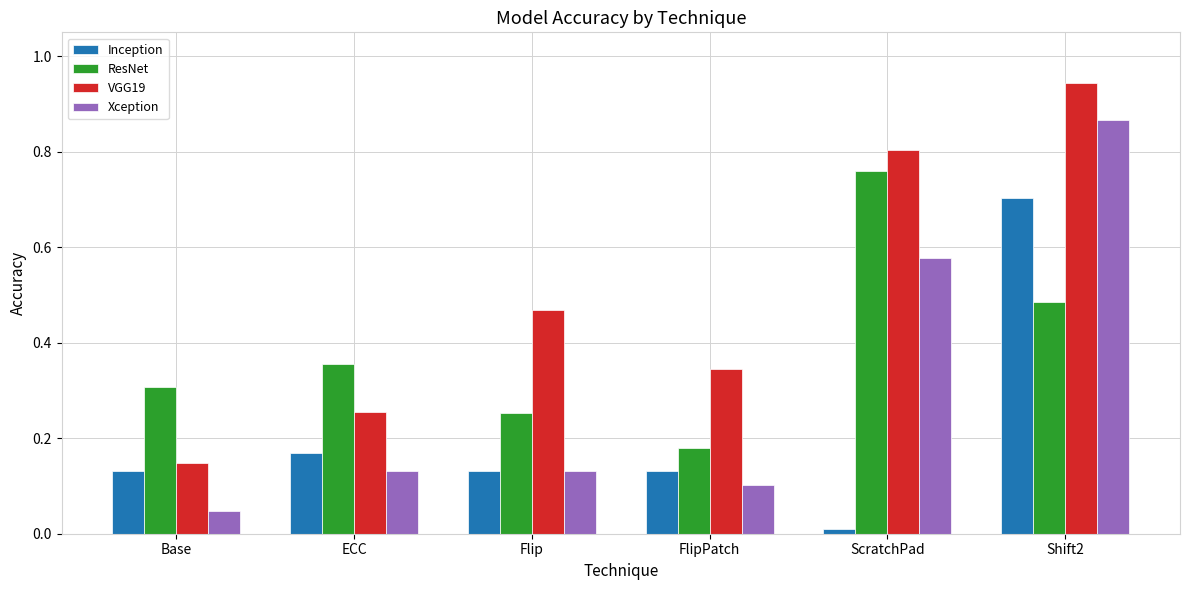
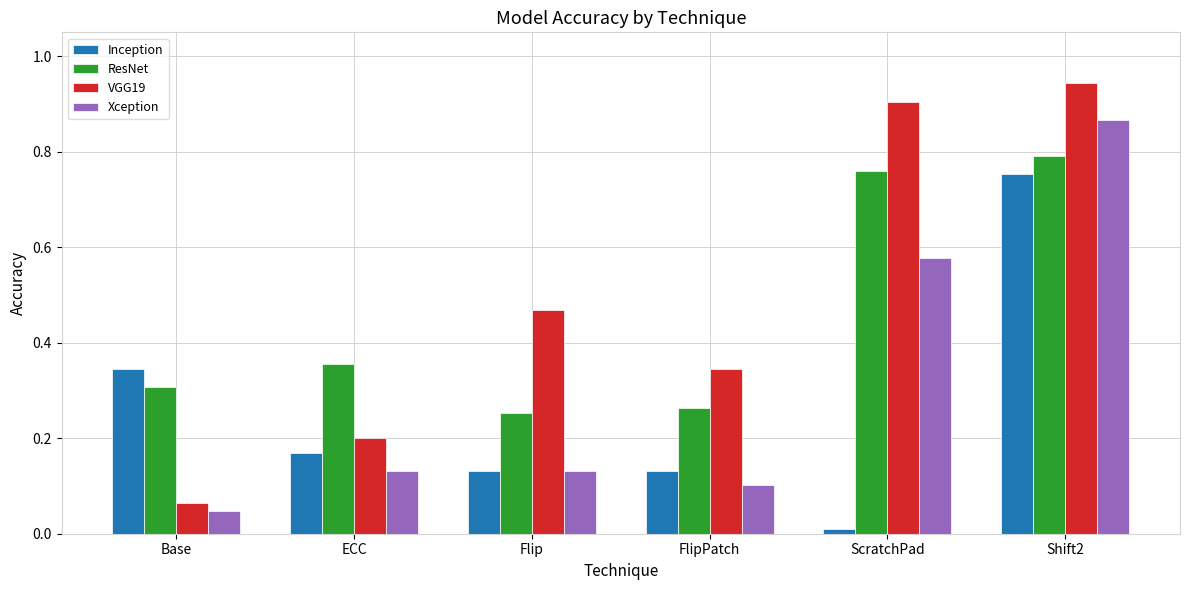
  {
    "Inception": {
-     "Base": 0.13,
+     "Base": 0.34,
      "ECC": 0.17,
      "Flip": 0.13,
      "FlipPatch": 0.13,
      "ScratchPad": 0.01,
-     "Shift2": 0.70
+     "Shift2": 0.75
    },
    "ResNet": {
      "Base": 0.31,
      "ECC": 0.36,
      "Flip": 0.25,
-     "FlipPatch": 0.18,
+     "FlipPatch": 0.26,
      "ScratchPad": 0.76,
-     "Shift2": 0.49
+     "Shift2": 0.79
    },
    "VGG19": {
-     "Base": 0.15,
-     "ECC": 0.25,
+     "Base": 0.06,
+     "ECC": 0.20,
      "Flip": 0.47,
      "FlipPatch": 0.34,
-     "ScratchPad": 0.80,
+     "ScratchPad": 0.90,
      "Shift2": 0.94
    },
    "Xception": {
      "Base": 0.05,
      "ECC": 0.13,
      "Flip": 0.13,
      "FlipPatch": 0.10,
      "ScratchPad": 0.58,
      "Shift2": 0.87
    }
  }
